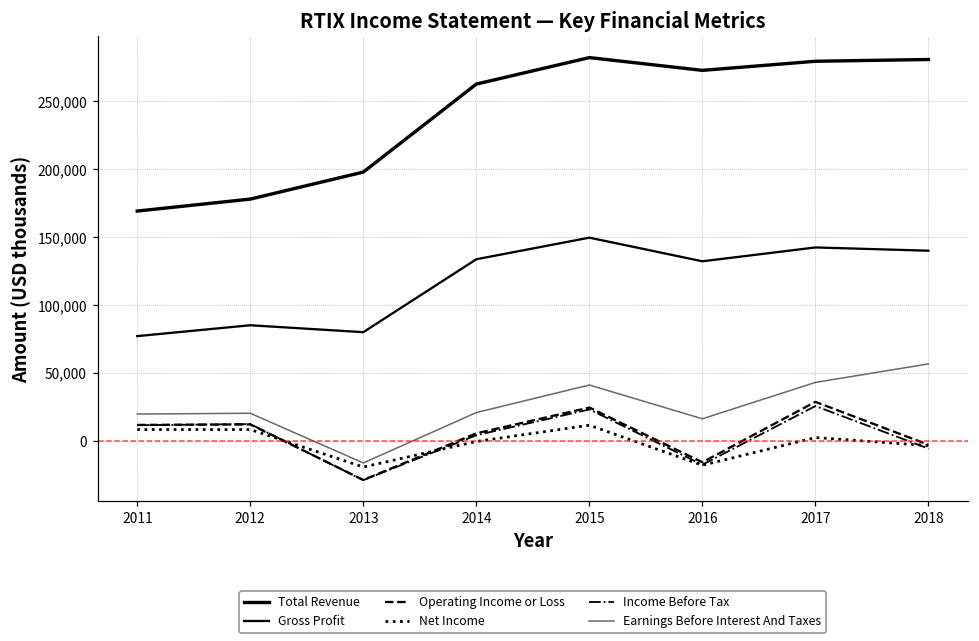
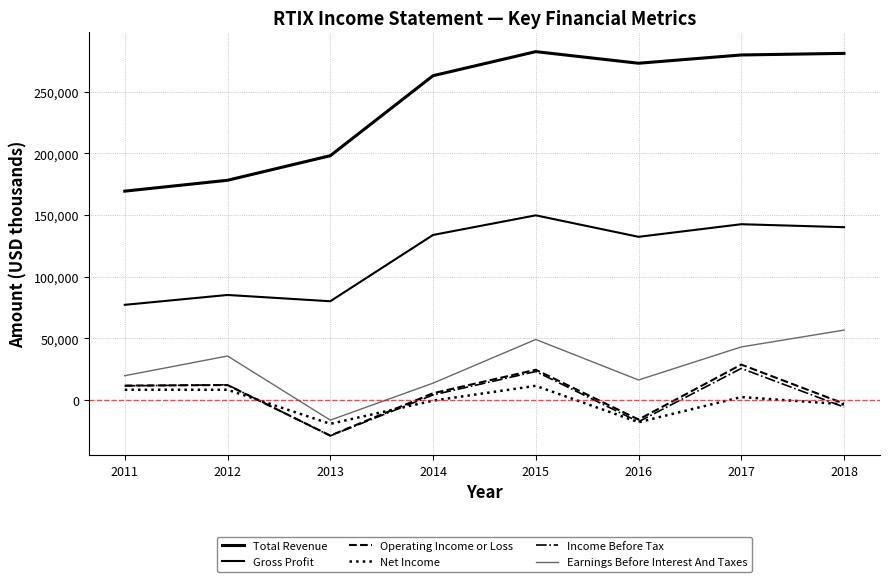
  {
    "Earnings Before Interest And Taxes": {
      "2011": "20,000",
-     "2012": "20,000",
+     "2012": "36,000",
      "2013": "-16,000",
-     "2014": "21,000",
-     "2015": "41,000",
+     "2014": "14,000",
+     "2015": "49,000",
      "2016": "16,000",
      "2017": "43,000",
      "2018": "57,000"
    }
  }
